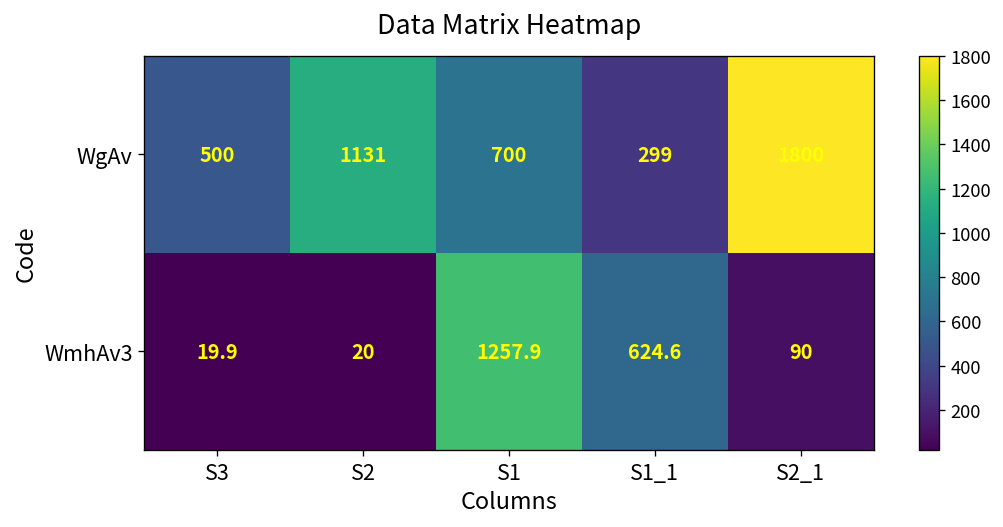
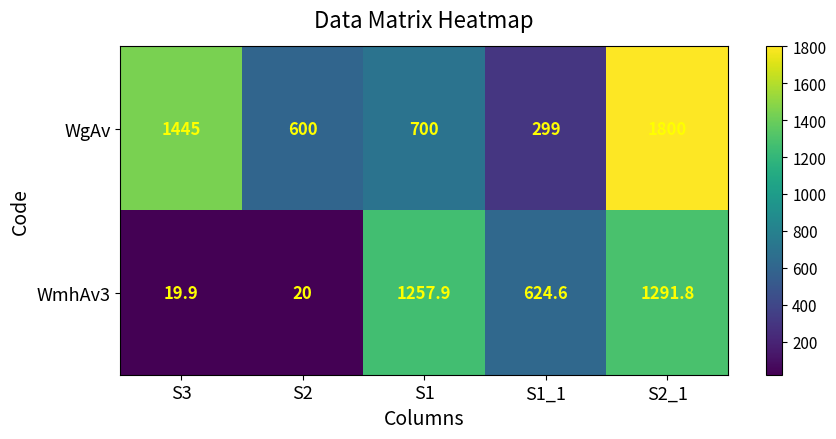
  {
    "WgAv": {
-     "S3": 500,
-     "S2": 1131,
+     "S3": 1445,
+     "S2": 600,
      "S1": 700,
      "S1_1": 299
    },
    "WmhAv3": {
      "S3": 19.9,
      "S2": 20,
      "S1": 1257.9,
      "S1_1": 624.6,
-     "S2_1": 90
+     "S2_1": 1291.8
    }
  }
